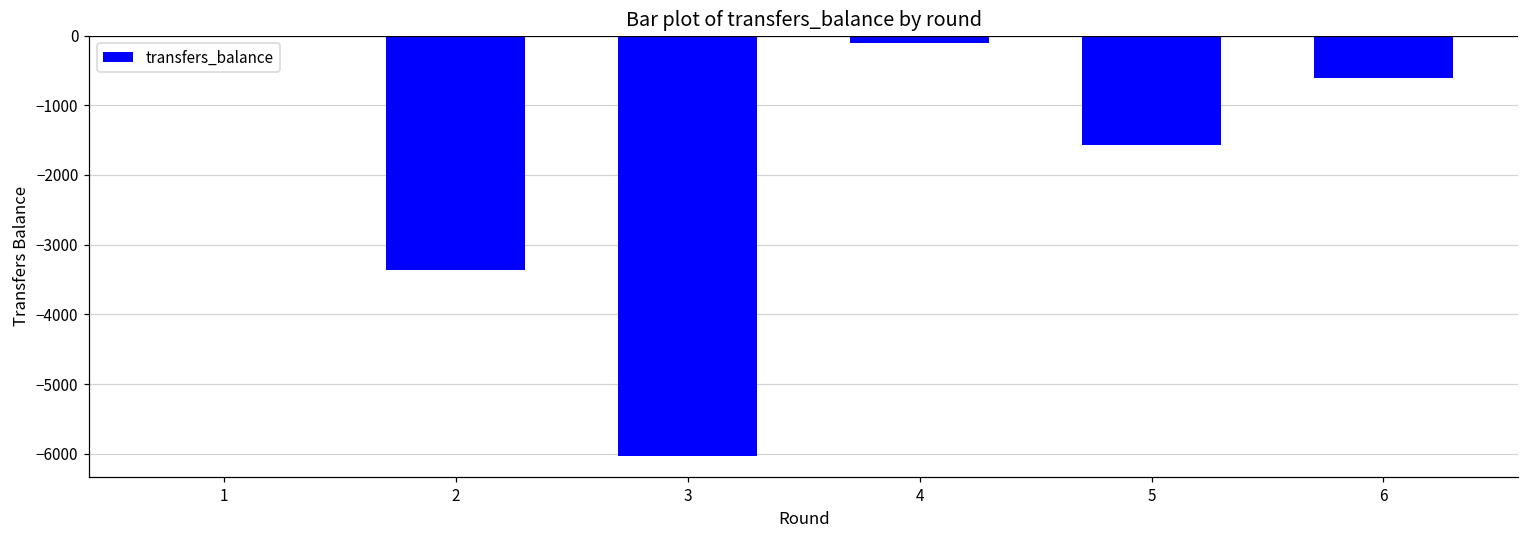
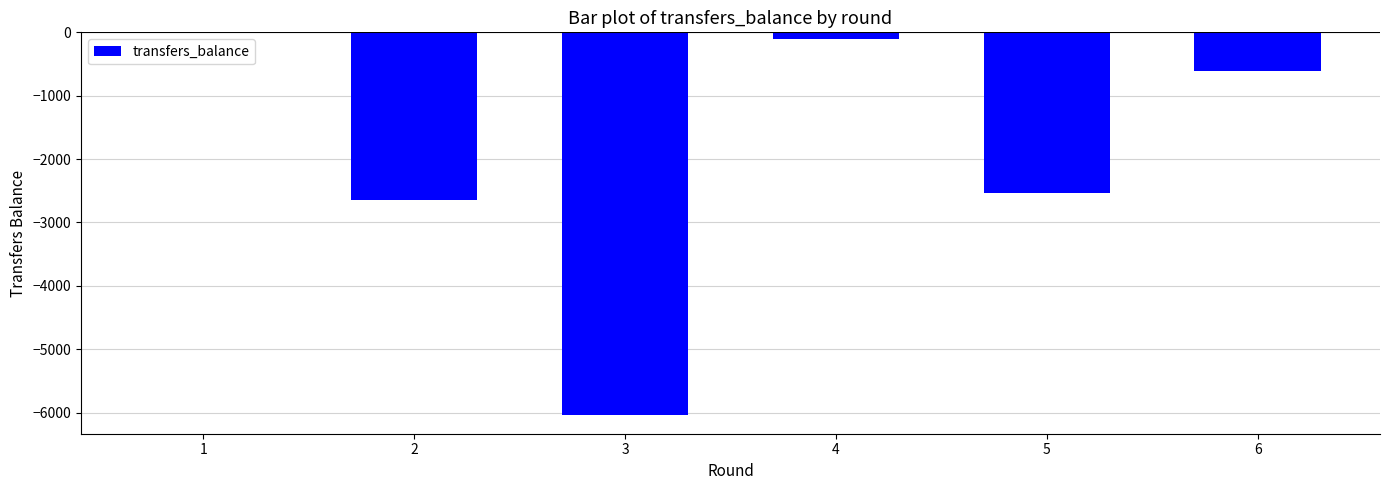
  {
    "1": 0,
-   "2": -3400,
+   "2": -2700,
    "3": -6000,
    "4": -100,
-   "5": -1600,
+   "5": -2500,
    "6": -600
  }
